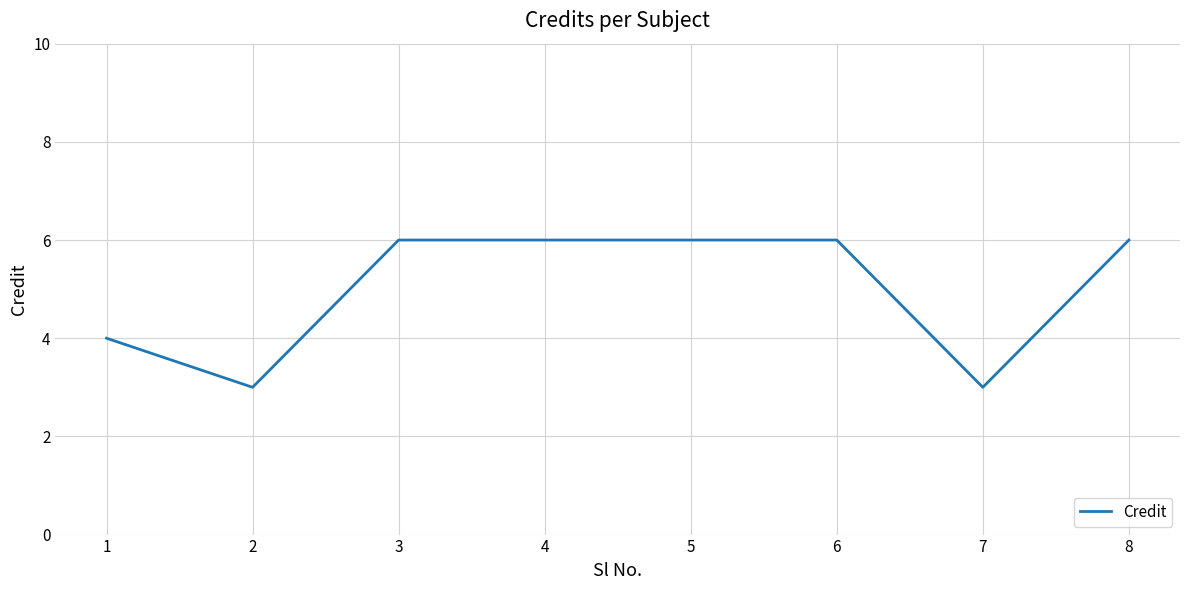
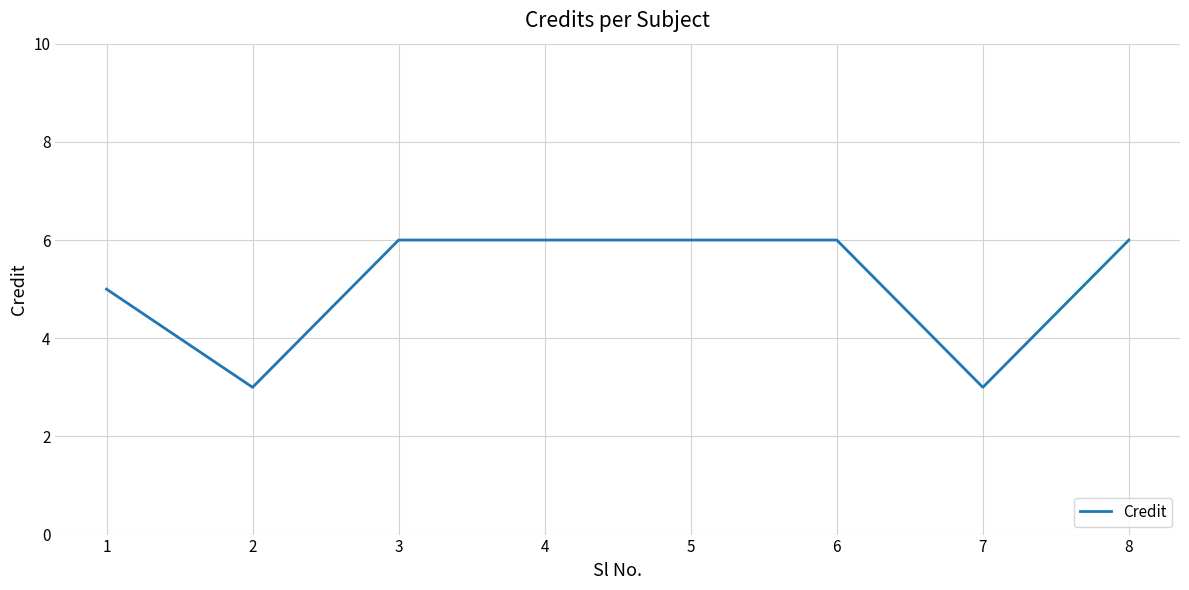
  {
-   "1": 4,
+   "1": 5,
    "2": 3,
    "3": 6,
    "4": 6,
    "5": 6,
    "6": 6,
    "7": 3,
    "8": 6
  }
